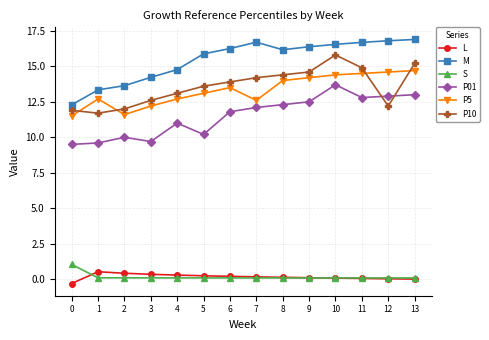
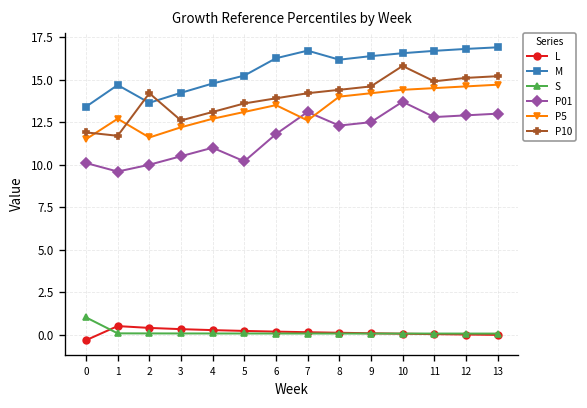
  {
    "L": {
      "0": -0.3,
      "1": 0.5,
      "2": 0.4,
      "3": 0.3,
      "4": 0.3
    },
    "M": {
-     "0": 12.3,
-     "1": 13.3,
+     "0": 13.4,
+     "1": 14.7,
      "2": 13.6,
      "3": 14.2,
      "4": 14.8,
-     "5": 15.9,
+     "5": 15.2,
      "6": 16.3,
      "7": 16.7,
      "8": 16.2,
      "9": 16.4,
      "10": 16.5,
      "11": 16.7,
      "12": 16.8,
      "13": 16.9
    },
    "S": {
      "0": 1.0,
      "1": 0.1,
      "2": 0.1,
      "3": 0.1,
      "4": 0.1
    },
    "P01": {
-     "0": 9.5,
+     "0": 10.1,
      "1": 9.6,
      "2": 10.0,
-     "3": 9.7,
+     "3": 10.5,
      "4": 11.0,
      "5": 10.2,
      "6": 11.8,
-     "7": 12.1,
+     "7": 13.1,
      "8": 12.3,
      "9": 12.5,
      "10": 13.7,
      "11": 12.8,
      "12": 12.9,
      "13": 13.0
    },
    "P5": {
      "0": 11.5,
      "1": 12.7,
      "2": 11.6,
      "3": 12.2,
      "4": 12.7,
      "5": 13.1,
      "6": 13.5,
      "7": 12.6,
      "8": 14.0,
      "9": 14.2,
      "10": 14.4,
      "11": 14.5,
      "12": 14.6,
      "13": 14.7
    },
    "P10": {
      "0": 11.9,
      "1": 11.7,
-     "2": 12.0,
+     "2": 14.2,
      "3": 12.6,
      "4": 13.1,
      "5": 13.6,
      "6": 13.9,
      "7": 14.2,
      "8": 14.4,
      "9": 14.6,
      "10": 15.8,
      "11": 14.9,
-     "12": 12.2,
+     "12": 15.1,
      "13": 15.2
    }
  }
